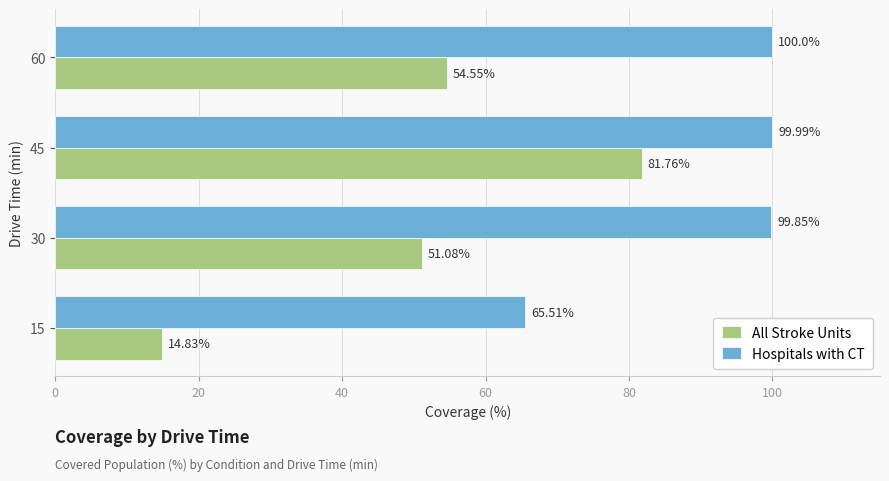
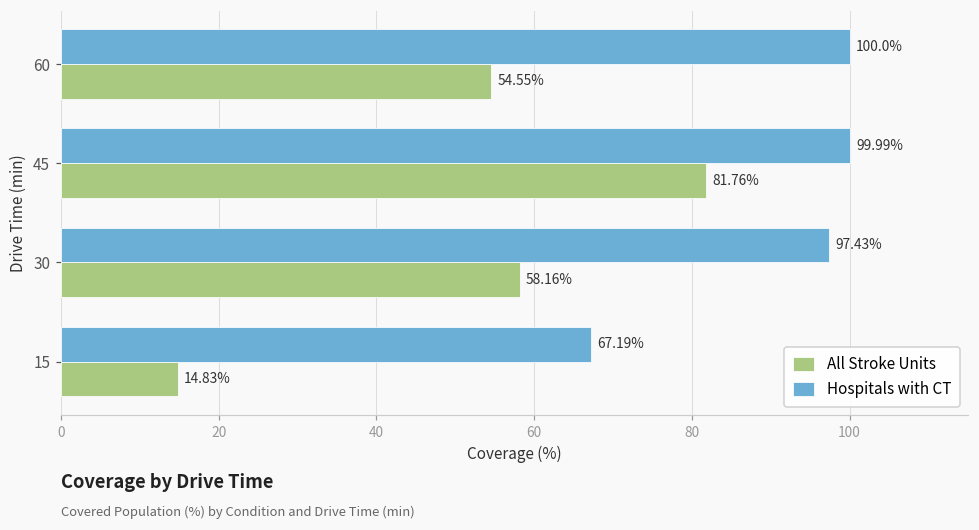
  {
    "All Stroke Units": {
      "60": "54.55%",
      "45": "81.76%",
-     "30": "51.08%",
+     "30": "58.16%",
      "15": "14.83%"
    },
    "Hospitals with CT": {
      "60": "100.0%",
      "45": "99.99%",
-     "30": "99.85%",
-     "15": "65.51%"
+     "30": "97.43%",
+     "15": "67.19%"
    }
  }
